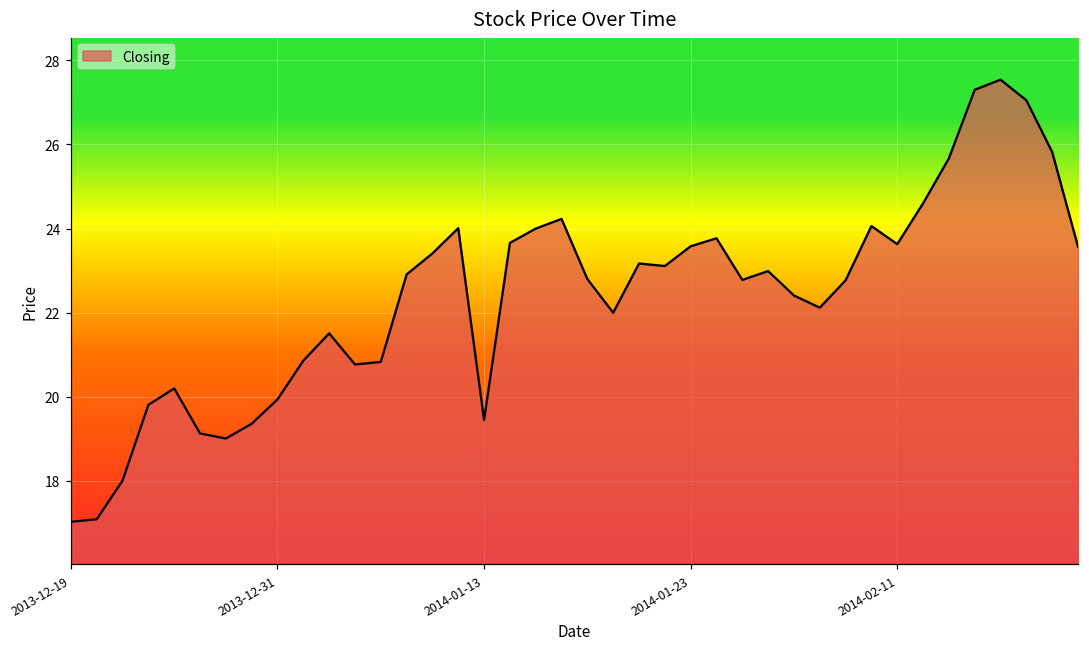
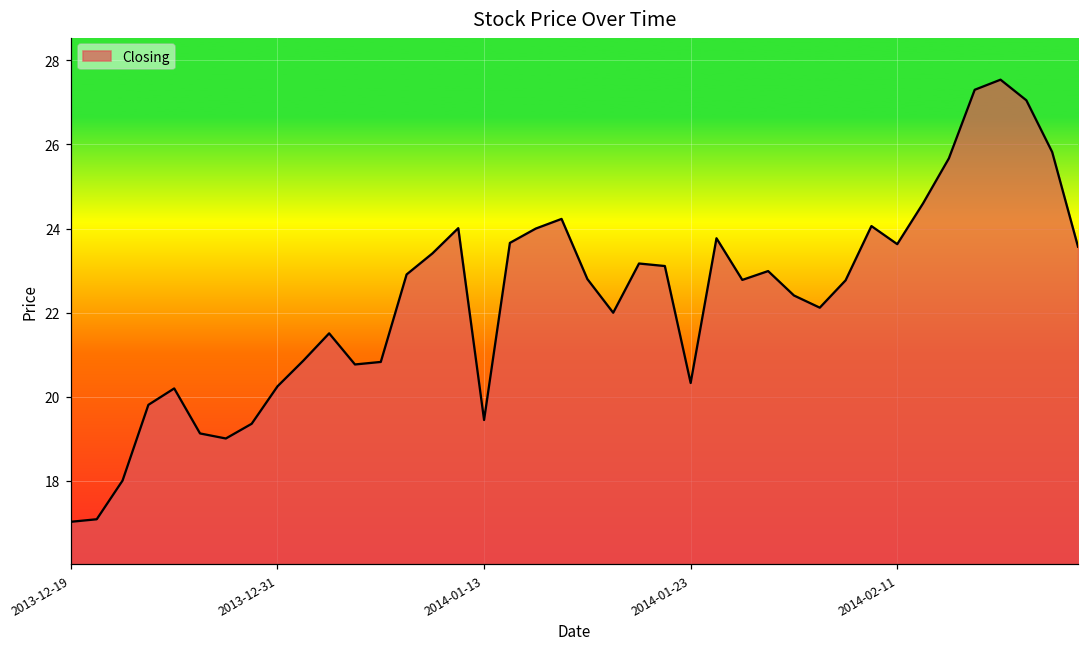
  {
    "2013-12-19": 17.0,
-   "2013-12-31": 19.9,
+   "2013-12-31": 20.3,
    "2014-01-13": 19.5,
-   "2014-01-23": 23.6,
+   "2014-01-23": 20.3,
    "2014-02-11": 23.6
  }
